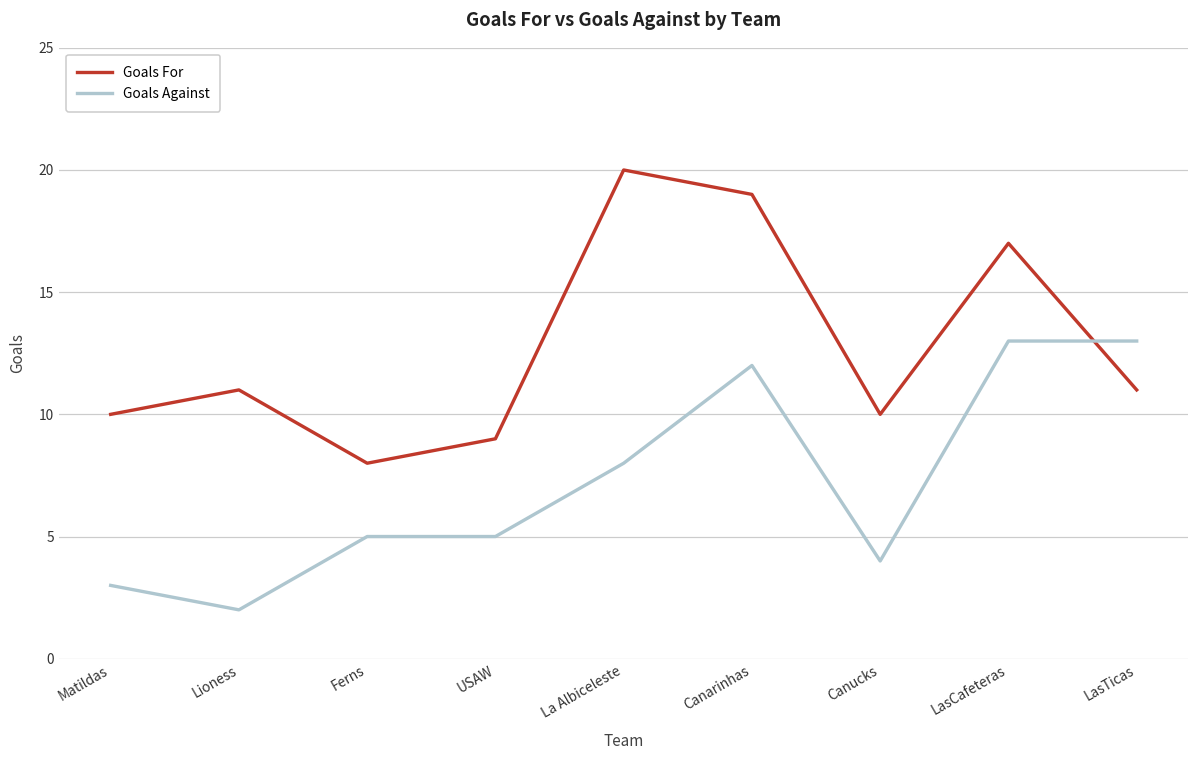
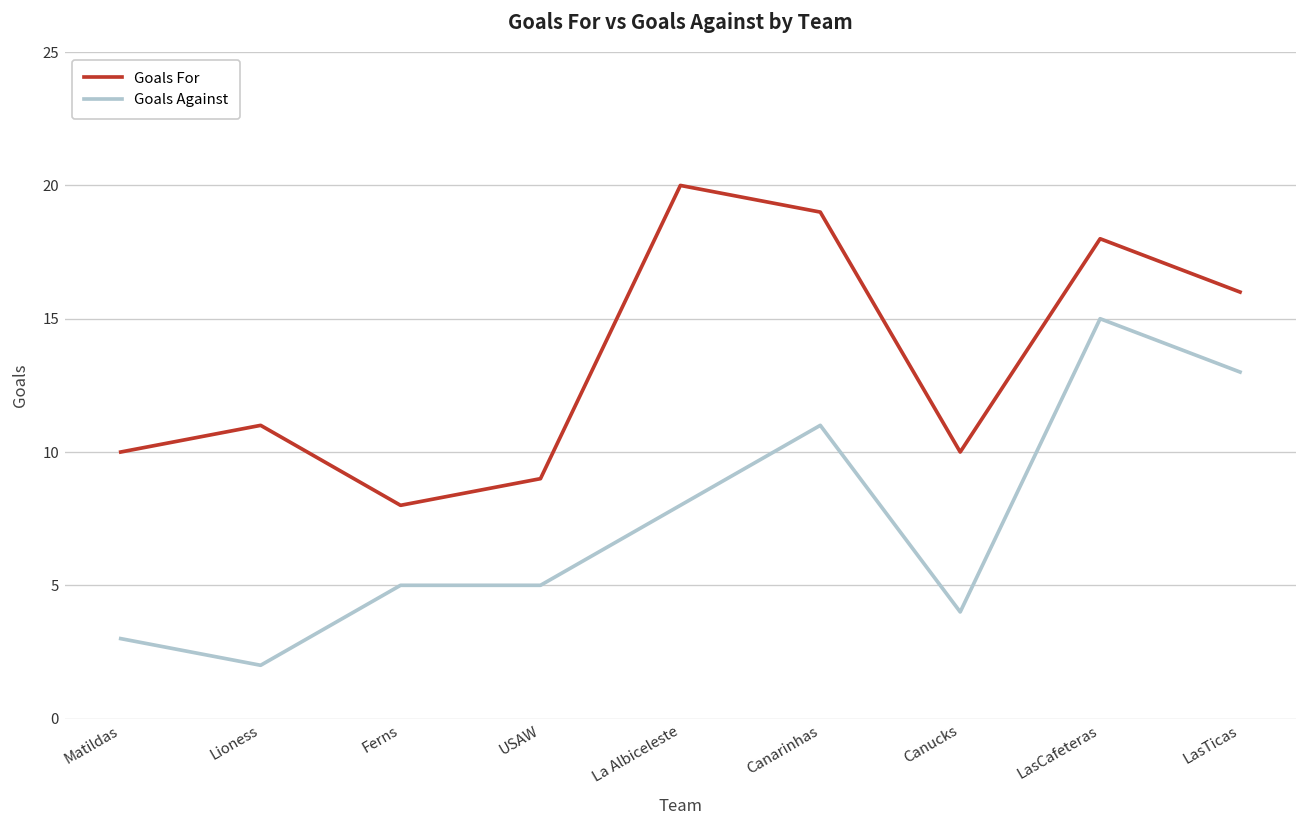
  {
    "Goals For": {
      "Matildas": 10,
      "Lioness": 11,
      "Ferns": 8,
      "USAW": 9,
      "La Albiceleste": 20,
      "Canarinhas": 19,
      "Canucks": 10,
-     "LasCafeteras": 17,
-     "LasTicas": 11
+     "LasCafeteras": 18,
+     "LasTicas": 16
    },
    "Goals Against": {
      "Matildas": 3,
      "Lioness": 2,
      "Ferns": 5,
      "USAW": 5,
      "La Albiceleste": 8,
-     "Canarinhas": 12,
+     "Canarinhas": 11,
      "Canucks": 4,
-     "LasCafeteras": 13,
+     "LasCafeteras": 15,
      "LasTicas": 13
    }
  }
